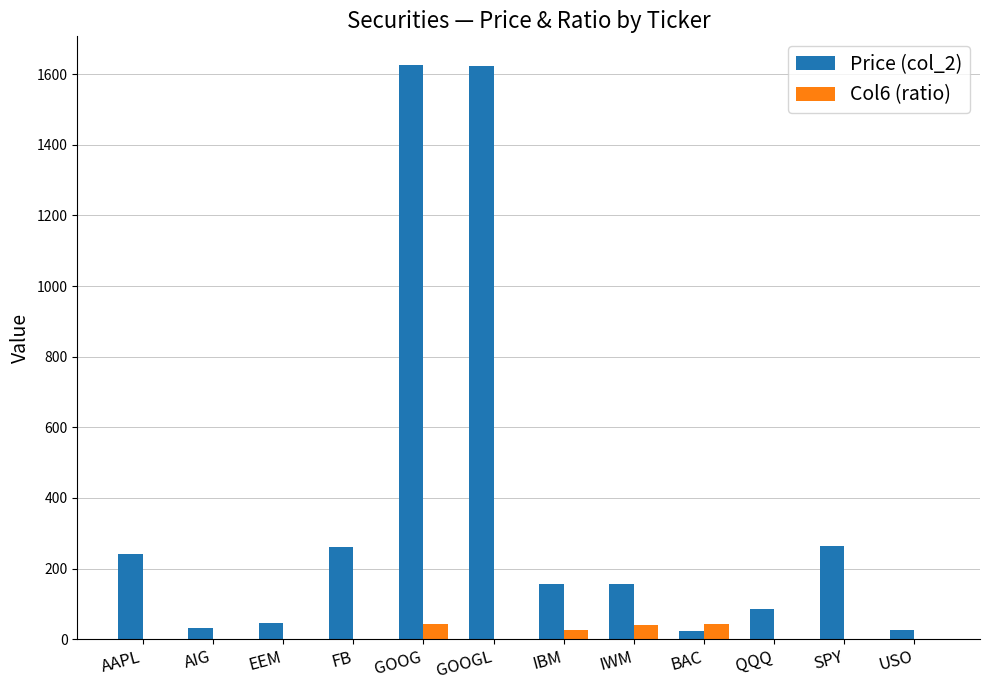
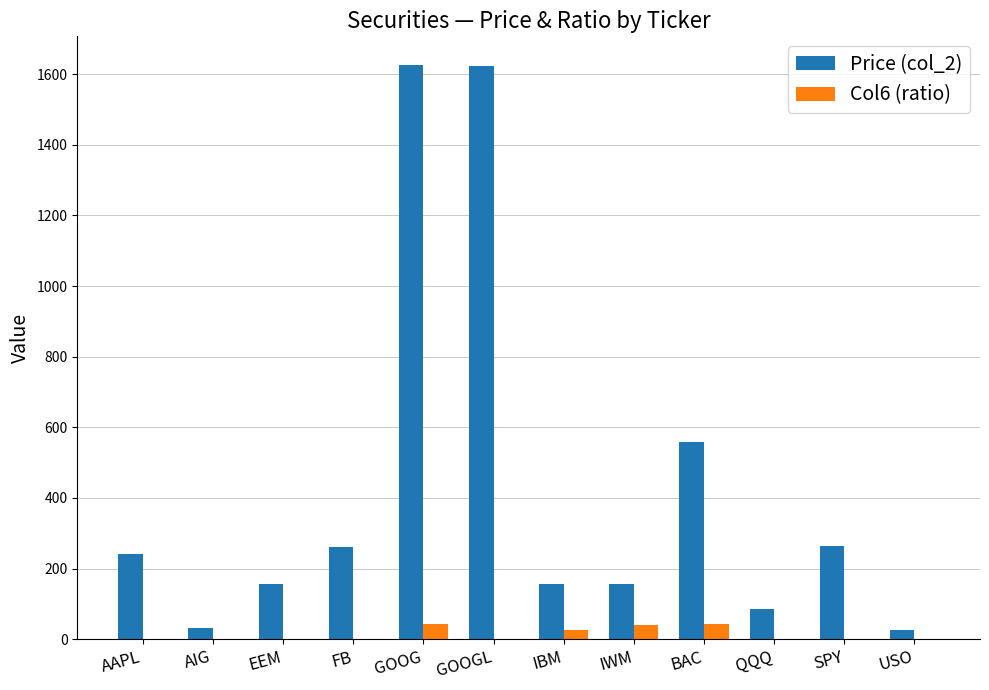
  {
    "Price (col_2)": {
      "AAPL": 240,
      "AIG": 30,
-     "EEM": 50,
+     "EEM": 160,
      "FB": 260,
      "GOOG": 1630,
      "GOOGL": 1620,
      "IBM": 160,
      "IWM": 160,
-     "BAC": 20,
+     "BAC": 560,
      "QQQ": 90,
      "SPY": 260,
      "USO": 30
    },
    "Col6 (ratio)": {
      "GOOG": 40,
      "IBM": 30,
      "IWM": 40,
      "BAC": 40
    }
  }
